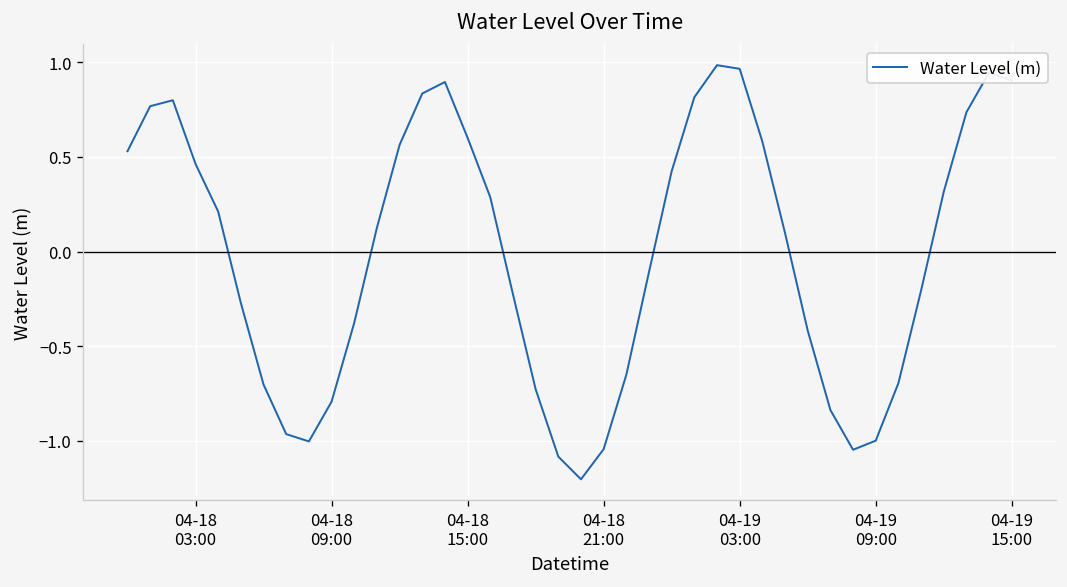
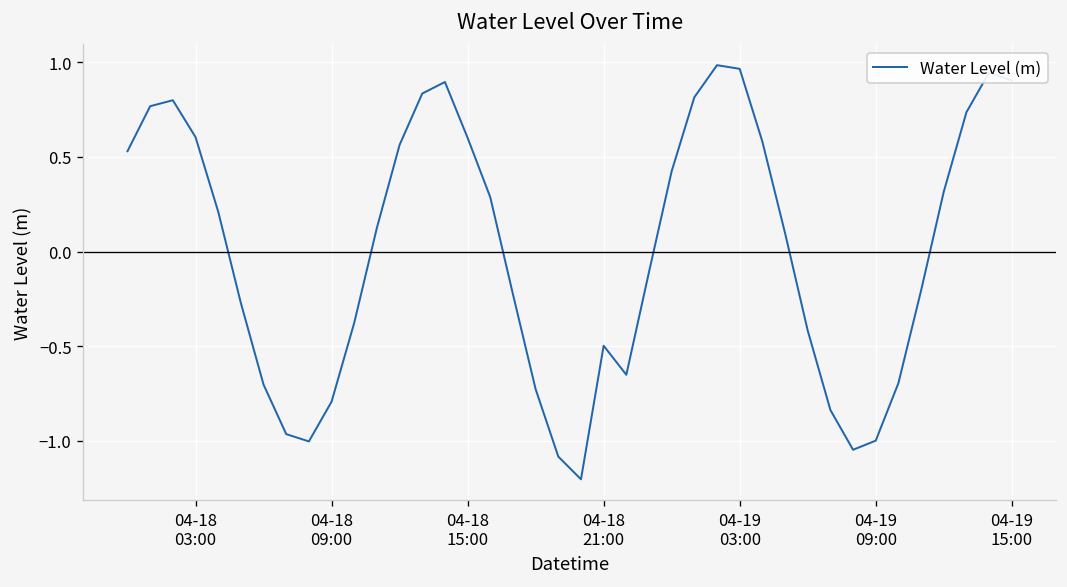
  {
-   "04-18 03:00": 0.46,
+   "04-18 03:00": 0.60,
    "04-18 09:00": -0.79,
    "04-18 15:00": 0.60,
-   "04-18 21:00": -1.04,
+   "04-18 21:00": -0.50,
    "04-19 03:00": 0.97,
    "04-19 09:00": -1.00
  }
